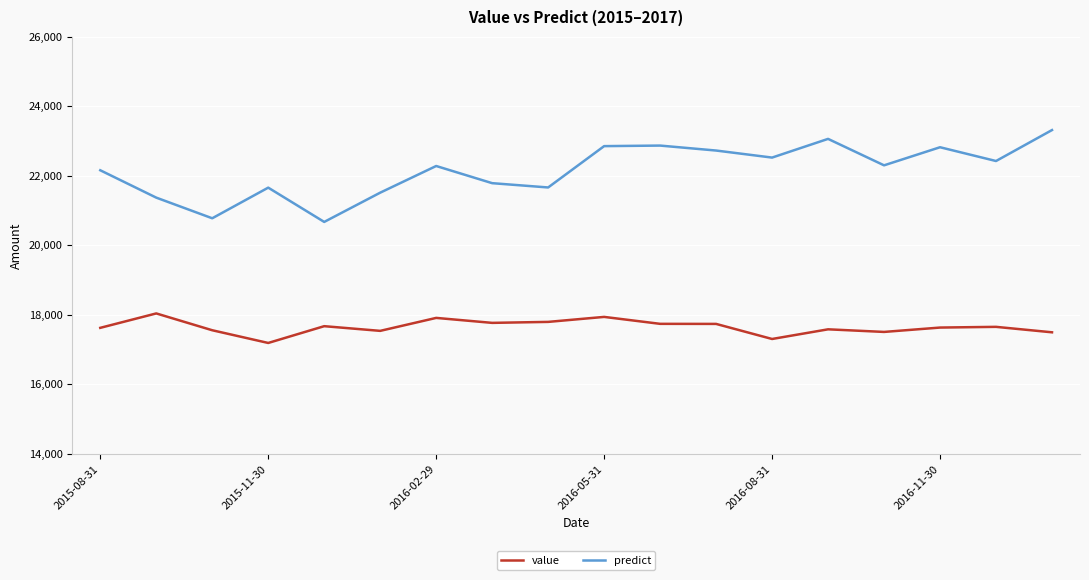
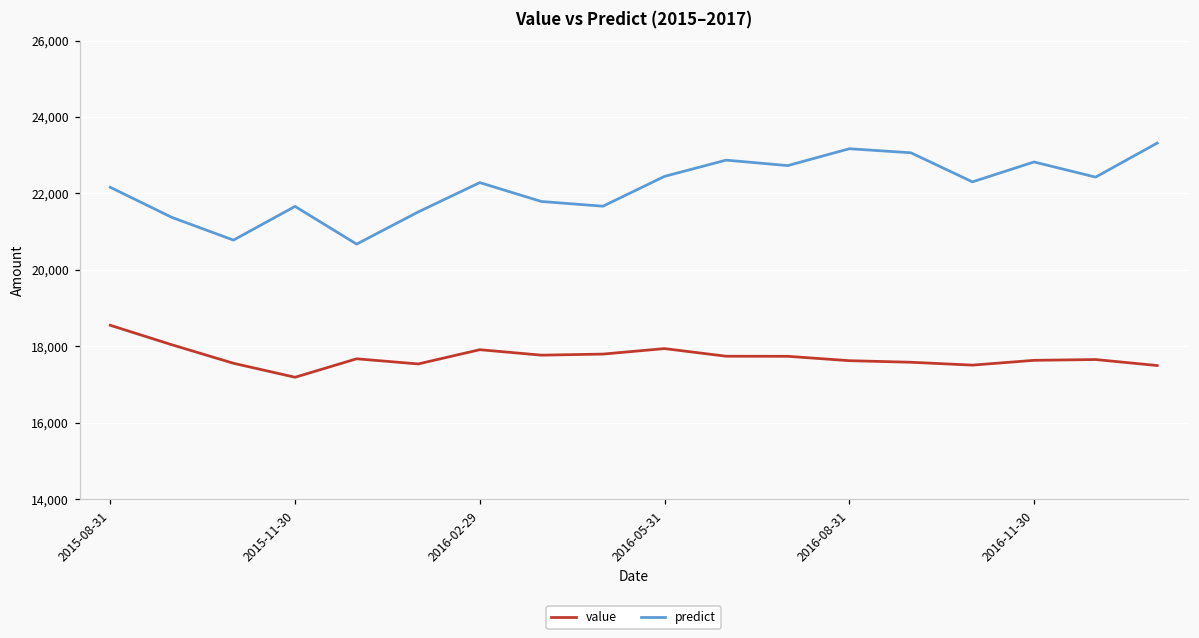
  {
    "value": {
-     "2015-08-31": "17,600",
+     "2015-08-31": "18,600",
      "2015-11-30": "17,200",
      "2016-02-29": "17,900",
      "2016-05-31": "17,900",
-     "2016-08-31": "17,300",
+     "2016-08-31": "17,600",
      "2016-11-30": "17,600"
    },
    "predict": {
      "2015-08-31": "22,200",
      "2015-11-30": "21,700",
      "2016-02-29": "22,300",
-     "2016-05-31": "22,900",
-     "2016-08-31": "22,500",
+     "2016-05-31": "22,400",
+     "2016-08-31": "23,200",
      "2016-11-30": "22,800"
    }
  }
